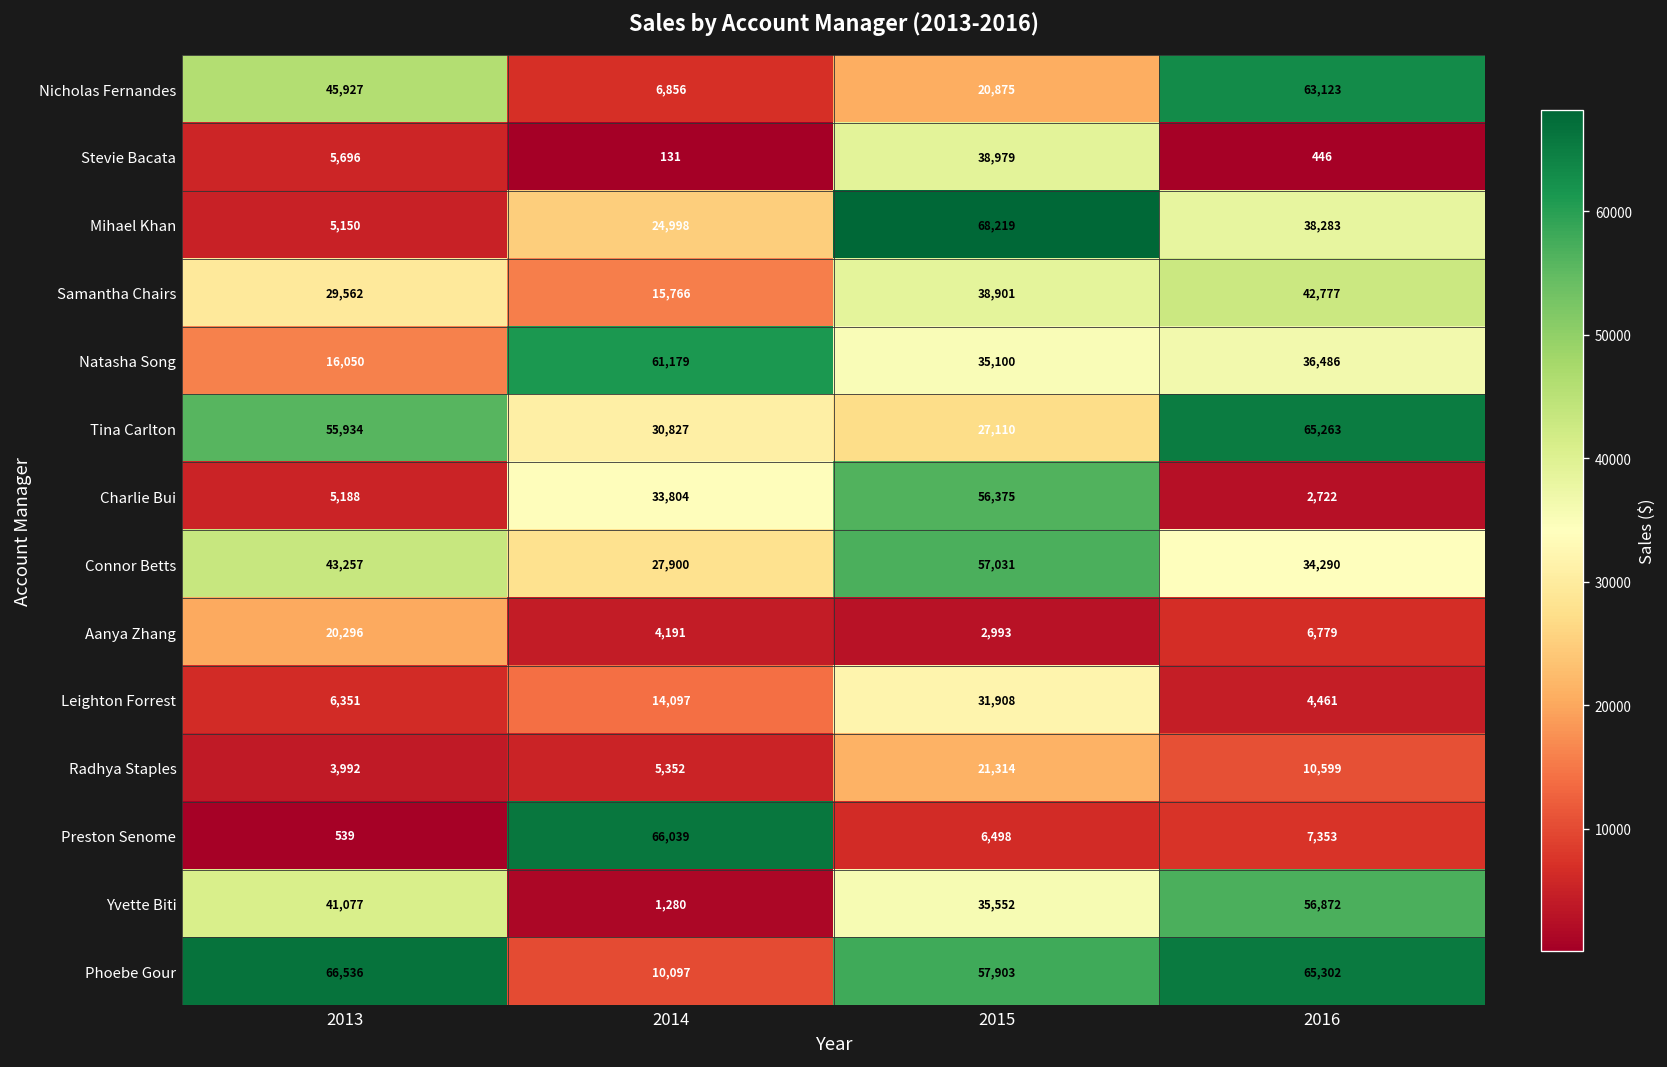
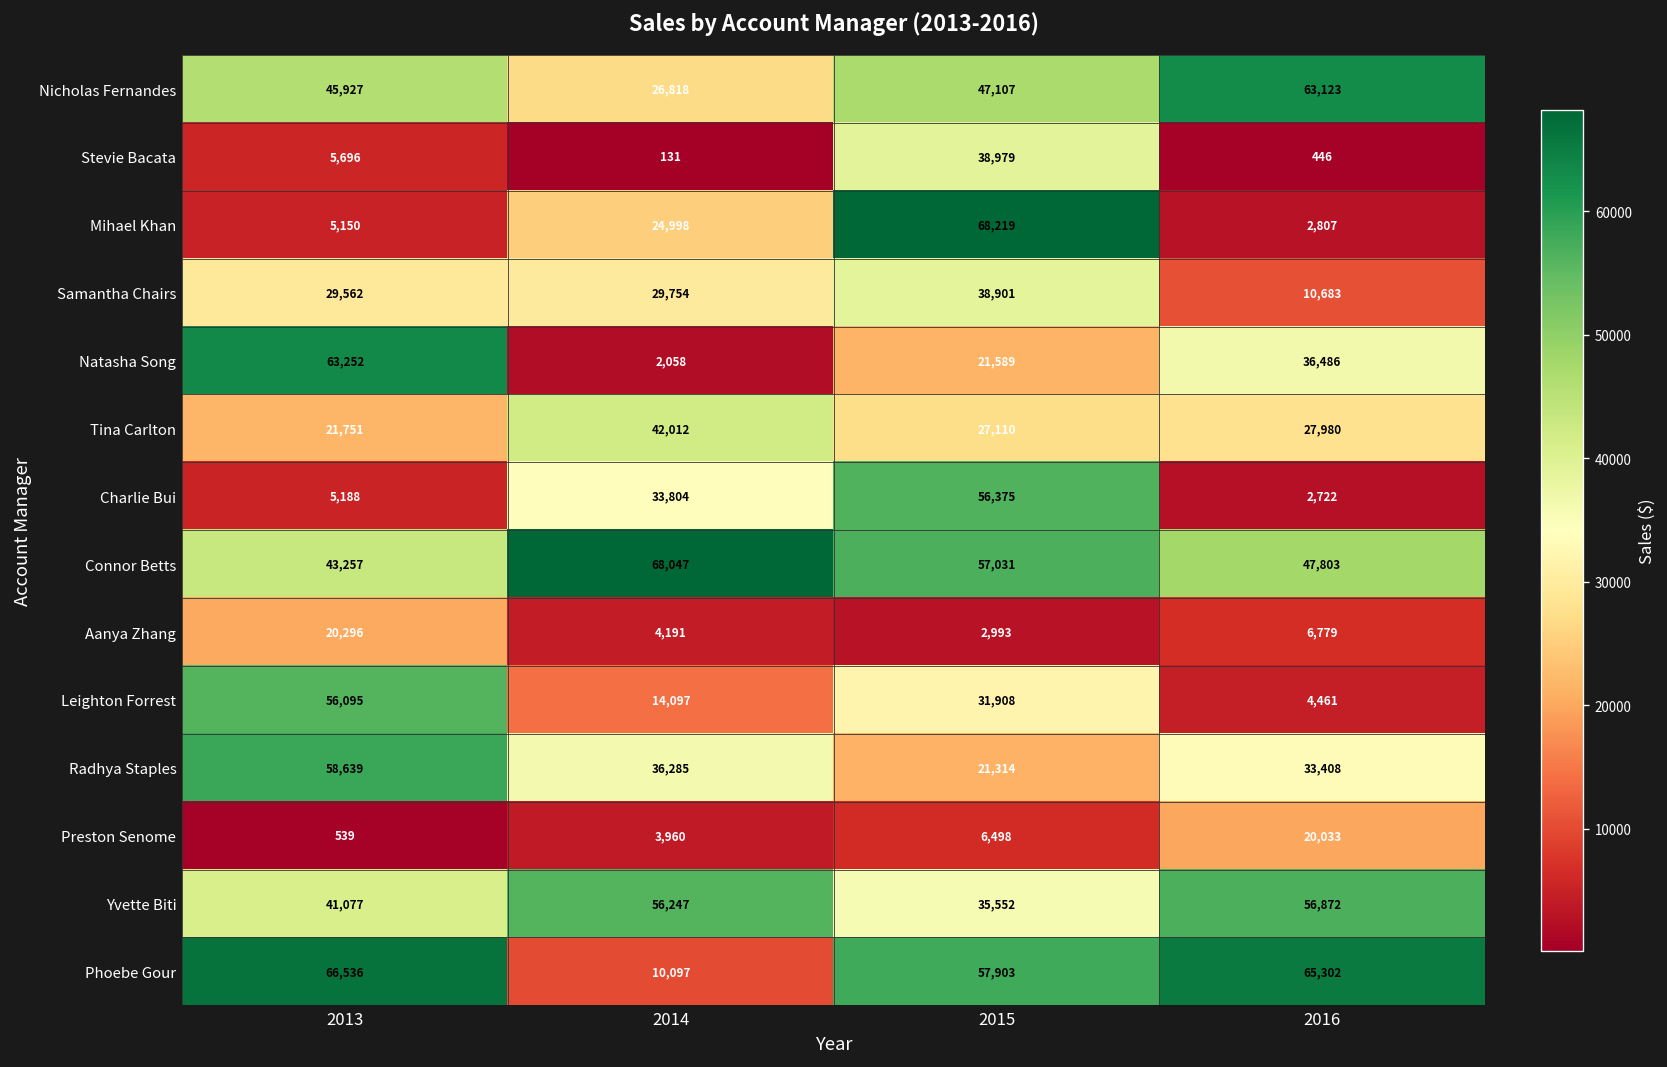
  {
    "Nicholas Fernandes": {
      "2013": "45,927",
-     "2014": "6,856",
-     "2015": "20,875",
+     "2014": "26,818",
+     "2015": "47,107",
      "2016": "63,123"
    },
    "Stevie Bacata": {
      "2013": "5,696",
      "2014": "131",
      "2015": "38,979",
      "2016": "446"
    },
    "Mihael Khan": {
      "2013": "5,150",
      "2014": "24,998",
      "2015": "68,219",
-     "2016": "38,283"
+     "2016": "2,807"
    },
    "Samantha Chairs": {
      "2013": "29,562",
-     "2014": "15,766",
+     "2014": "29,754",
      "2015": "38,901",
-     "2016": "42,777"
+     "2016": "10,683"
    },
    "Natasha Song": {
-     "2013": "16,050",
-     "2014": "61,179",
-     "2015": "35,100",
+     "2013": "63,252",
+     "2014": "2,058",
+     "2015": "21,589",
      "2016": "36,486"
    },
    "Tina Carlton": {
-     "2013": "55,934",
-     "2014": "30,827",
+     "2013": "21,751",
+     "2014": "42,012",
      "2015": "27,110",
-     "2016": "65,263"
+     "2016": "27,980"
    },
    "Charlie Bui": {
      "2013": "5,188",
      "2014": "33,804",
      "2015": "56,375",
      "2016": "2,722"
    },
    "Connor Betts": {
      "2013": "43,257",
-     "2014": "27,900",
+     "2014": "68,047",
      "2015": "57,031",
-     "2016": "34,290"
+     "2016": "47,803"
    },
    "Aanya Zhang": {
      "2013": "20,296",
      "2014": "4,191",
      "2015": "2,993",
      "2016": "6,779"
    },
    "Leighton Forrest": {
-     "2013": "6,351",
+     "2013": "56,095",
      "2014": "14,097",
      "2015": "31,908",
      "2016": "4,461"
    },
    "Radhya Staples": {
-     "2013": "3,992",
-     "2014": "5,352",
+     "2013": "58,639",
+     "2014": "36,285",
      "2015": "21,314",
-     "2016": "10,599"
+     "2016": "33,408"
    },
    "Preston Senome": {
      "2013": "539",
-     "2014": "66,039",
+     "2014": "3,960",
      "2015": "6,498",
-     "2016": "7,353"
+     "2016": "20,033"
    },
    "Yvette Biti": {
      "2013": "41,077",
-     "2014": "1,280",
+     "2014": "56,247",
      "2015": "35,552",
      "2016": "56,872"
    },
    "Phoebe Gour": {
      "2013": "66,536",
      "2014": "10,097",
      "2015": "57,903",
      "2016": "65,302"
    }
  }
